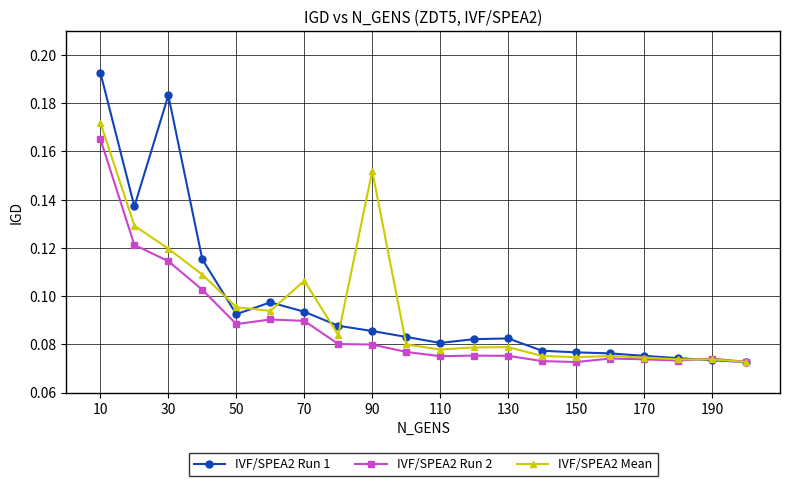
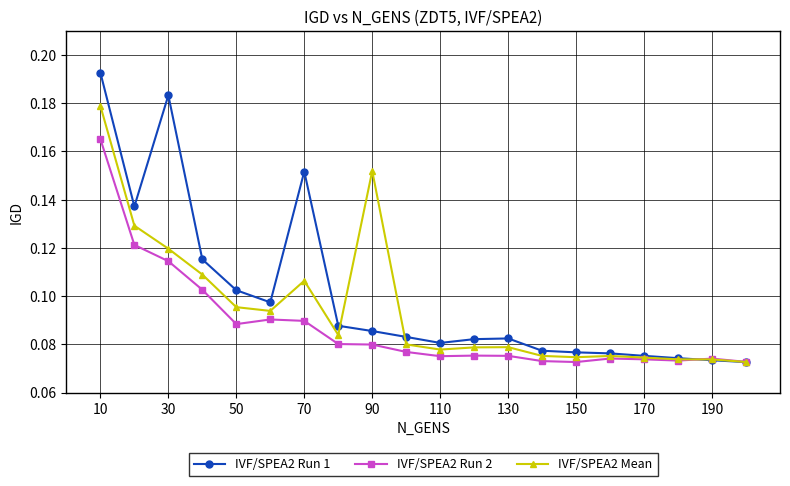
  {
    "IVF/SPEA2 Run 1": {
      "10": 0.193,
      "30": 0.183,
-     "50": 0.092,
-     "70": 0.093,
+     "50": 0.102,
+     "70": 0.152,
      "90": 0.085,
      "110": 0.081,
      "130": 0.082,
      "150": 0.077
    },
    "IVF/SPEA2 Run 2": {
      "10": 0.165,
      "30": 0.114,
      "50": 0.088,
      "70": 0.090,
      "90": 0.080,
      "110": 0.075,
      "130": 0.075,
      "150": 0.073
    },
    "IVF/SPEA2 Mean": {
-     "10": 0.172,
+     "10": 0.179,
      "30": 0.120,
      "50": 0.095,
      "70": 0.106,
      "90": 0.152,
      "110": 0.078,
      "130": 0.079,
      "150": 0.075
    }
  }
